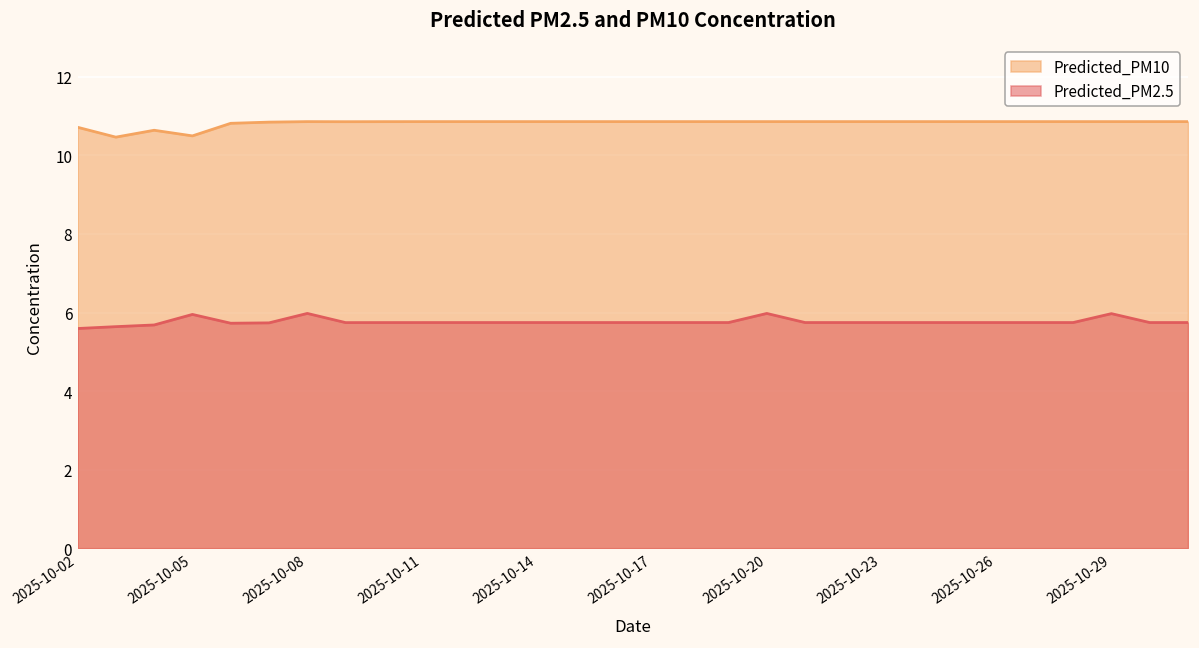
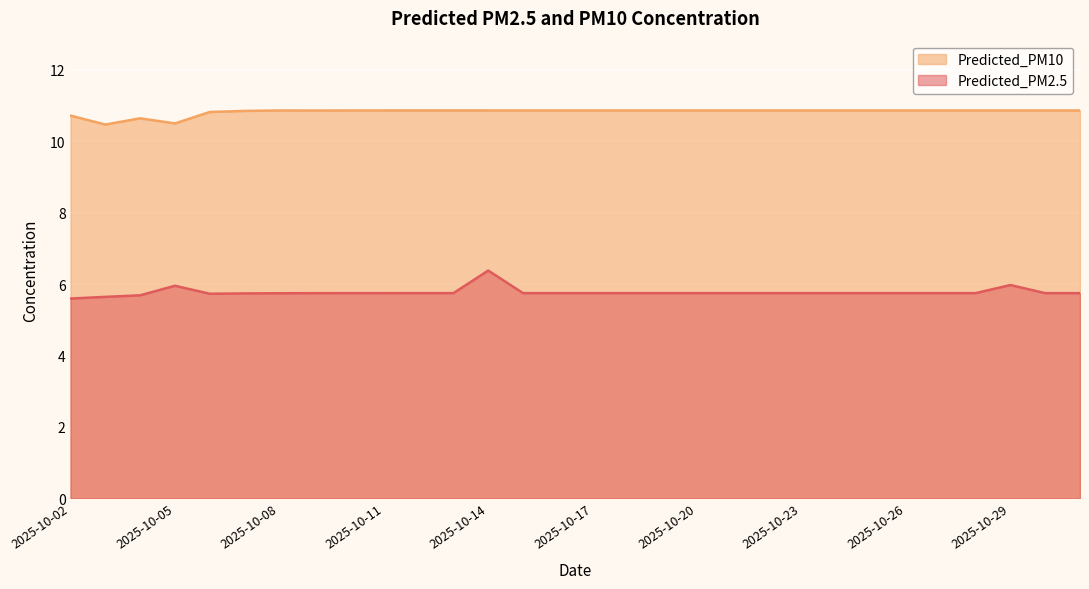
  {
    "Predicted_PM10": {
      "2025-10-02": 10.7,
      "2025-10-05": 10.5,
      "2025-10-08": 10.9,
      "2025-10-11": 10.9,
      "2025-10-14": 10.9,
      "2025-10-17": 10.9,
      "2025-10-20": 10.9,
      "2025-10-23": 10.9,
      "2025-10-26": 10.9,
      "2025-10-29": 10.9
    },
    "Predicted_PM2.5": {
      "2025-10-02": 5.6,
      "2025-10-05": 6.0,
-     "2025-10-08": 6.0,
+     "2025-10-08": 5.7,
      "2025-10-11": 5.7,
-     "2025-10-14": 5.7,
+     "2025-10-14": 6.4,
      "2025-10-17": 5.7,
-     "2025-10-20": 6.0,
+     "2025-10-20": 5.7,
      "2025-10-23": 5.7,
      "2025-10-26": 5.7,
      "2025-10-29": 6.0
    }
  }
